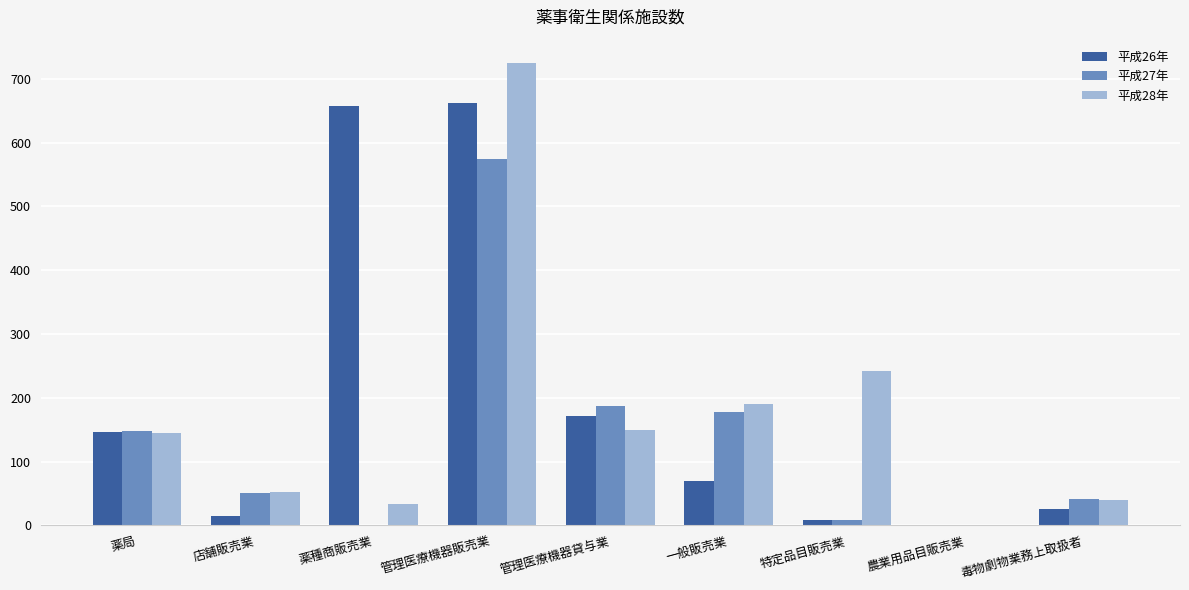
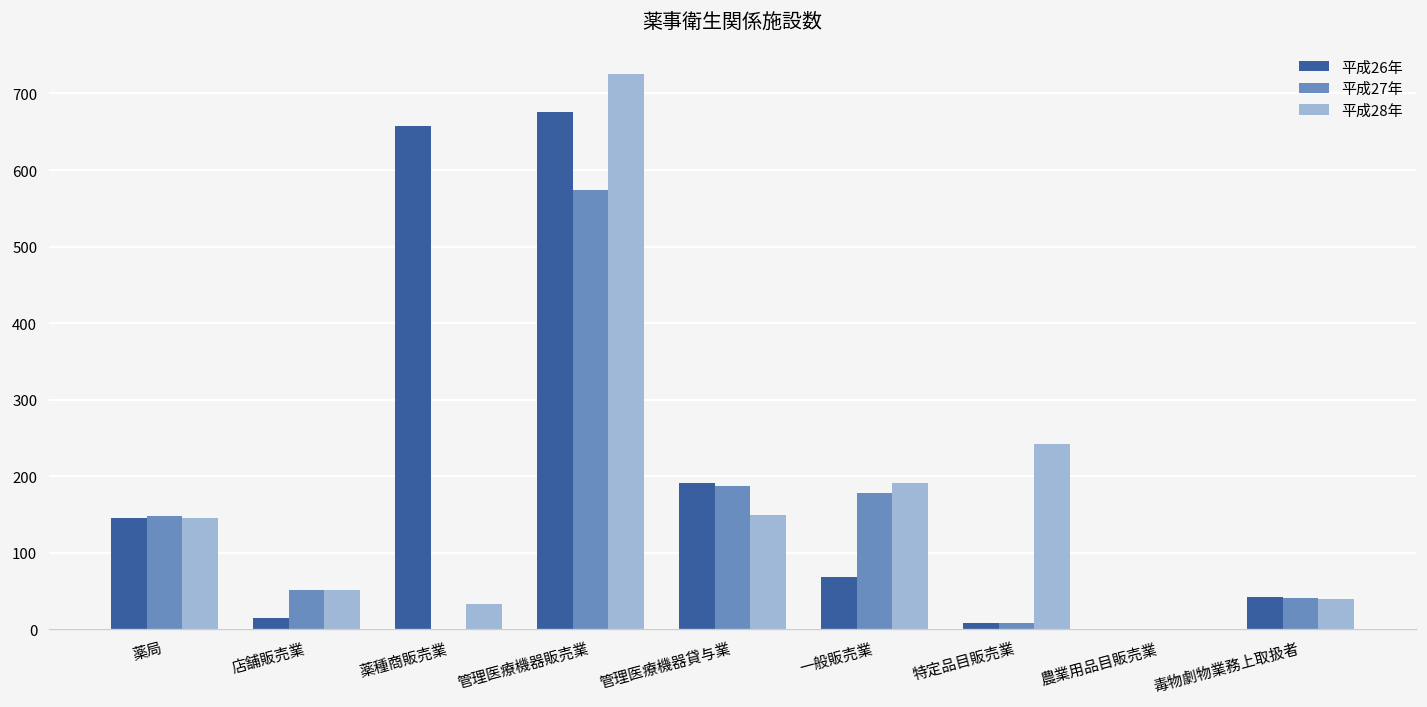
  {
    "平成26年": {
      "薬局": 150,
      "店舗販売業": 20,
      "薬種商販売業": 660,
-     "管理医療機器販売業": 660,
-     "管理医療機器貸与業": 170,
+     "管理医療機器販売業": 680,
+     "管理医療機器貸与業": 190,
      "一般販売業": 70,
      "特定品目販売業": 10,
      "農業用品目販売業": 0,
-     "毒物劇物業務上取扱者": 30
+     "毒物劇物業務上取扱者": 40
    },
    "平成27年": {
      "薬局": 150,
      "店舗販売業": 50,
      "管理医療機器販売業": 570,
      "管理医療機器貸与業": 190,
      "一般販売業": 180,
      "特定品目販売業": 10,
      "農業用品目販売業": 0,
      "毒物劇物業務上取扱者": 40
    },
    "平成28年": {
      "薬局": 150,
      "店舗販売業": 50,
      "薬種商販売業": 30,
      "管理医療機器販売業": 730,
      "管理医療機器貸与業": 150,
      "一般販売業": 190,
      "特定品目販売業": 240,
      "農業用品目販売業": 0,
      "毒物劇物業務上取扱者": 40
    }
  }
